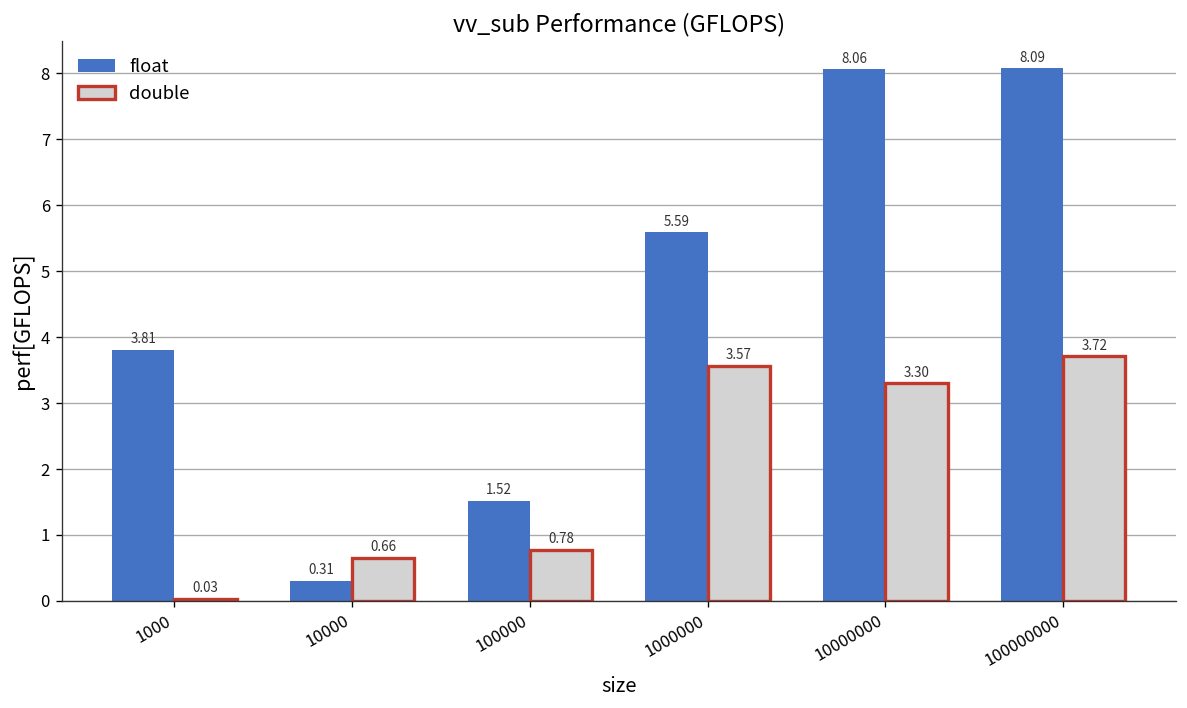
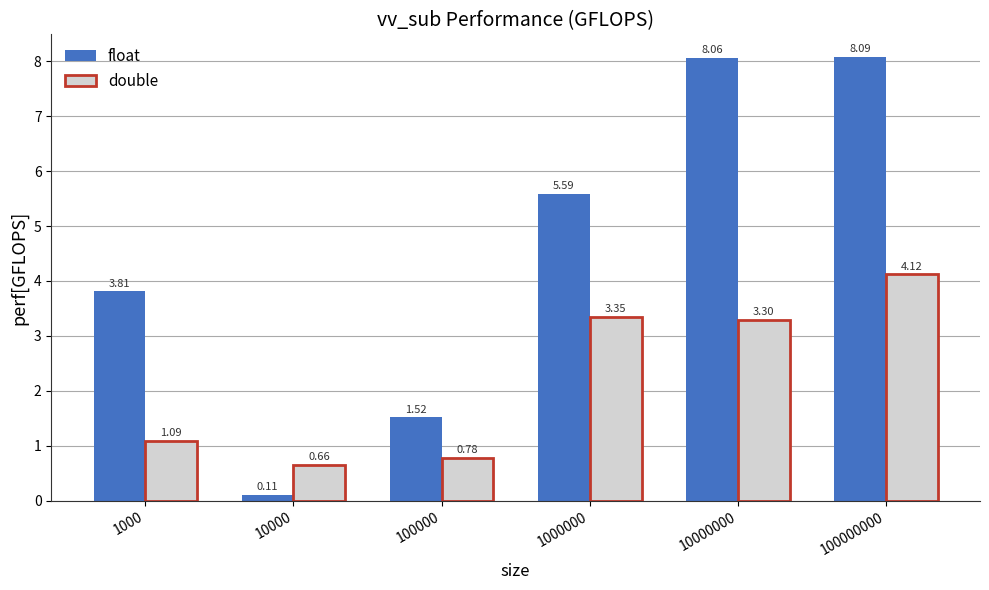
  {
    "float": {
      "1000": 3.81,
-     "10000": 0.31,
+     "10000": 0.11,
      "100000": 1.52,
      "1000000": 5.59,
      "10000000": 8.06,
      "100000000": 8.09
    },
    "double": {
-     "1000": 0.03,
+     "1000": 1.09,
      "10000": 0.66,
      "100000": 0.78,
-     "1000000": 3.57,
+     "1000000": 3.35,
      "10000000": 3.30,
-     "100000000": 3.72
+     "100000000": 4.12
    }
  }
